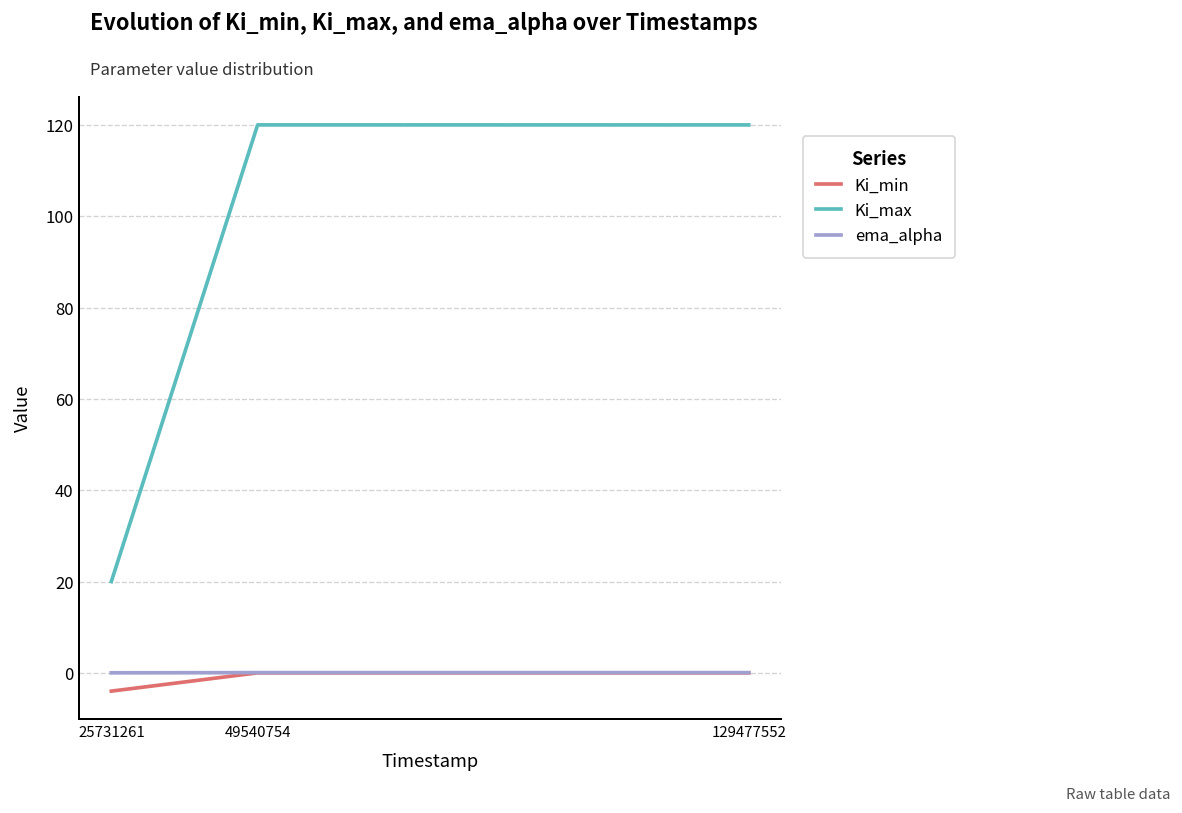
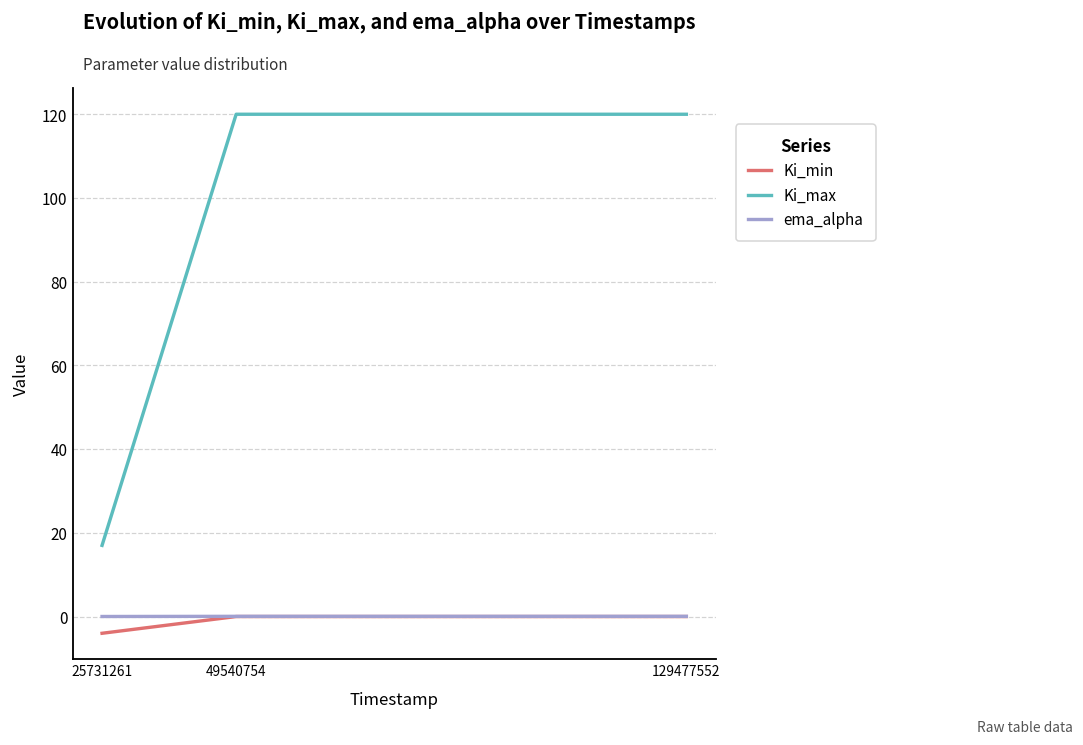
  {
    "Ki_min": {
      "25731261": -4
    },
    "Ki_max": {
-     "25731261": 20,
+     "25731261": 17,
      "49540754": 120,
      "129477552": 120
    },
    "ema_alpha": {
      "25731261": 0
    }
  }
